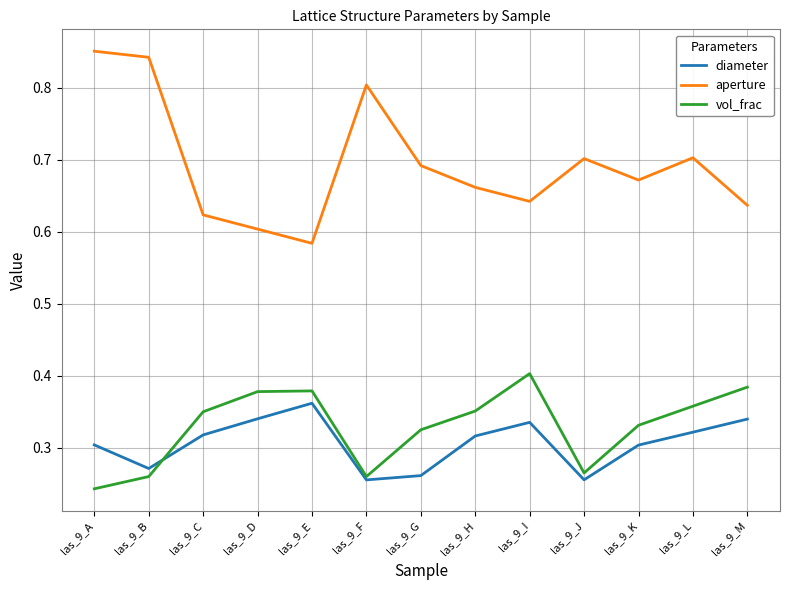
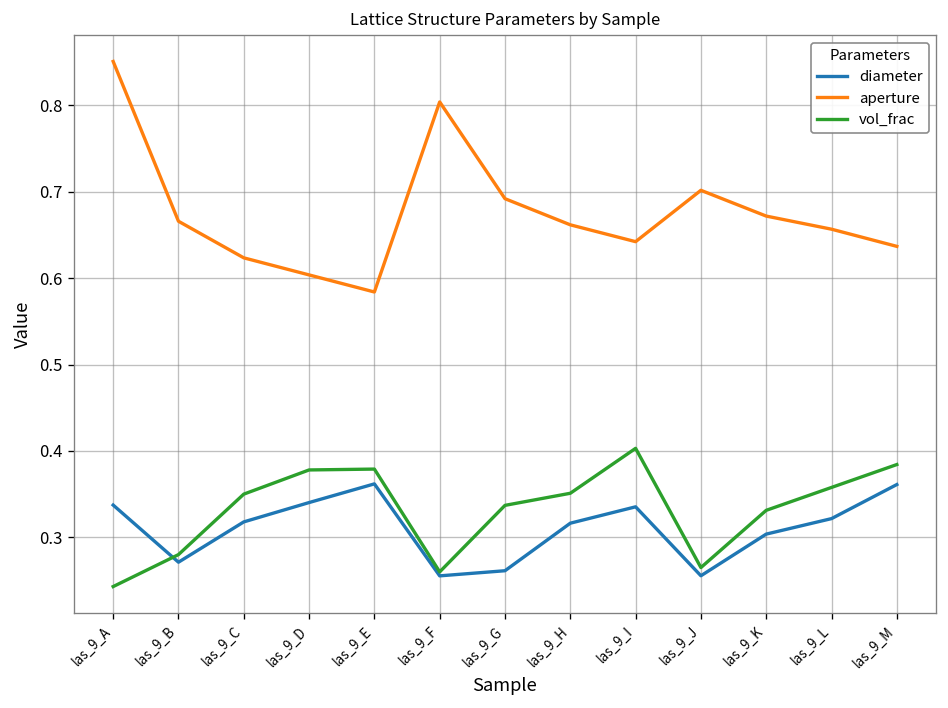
  {
    "diameter": {
-     "las_9_A": 0.30,
+     "las_9_A": 0.34,
      "las_9_B": 0.27,
      "las_9_C": 0.32,
      "las_9_D": 0.34,
      "las_9_E": 0.36,
      "las_9_F": 0.26,
      "las_9_G": 0.26,
      "las_9_H": 0.32,
      "las_9_I": 0.34,
      "las_9_J": 0.26,
      "las_9_K": 0.30,
      "las_9_L": 0.32,
-     "las_9_M": 0.34
+     "las_9_M": 0.36
    },
    "aperture": {
      "las_9_A": 0.85,
-     "las_9_B": 0.84,
+     "las_9_B": 0.67,
      "las_9_C": 0.62,
      "las_9_D": 0.60,
      "las_9_E": 0.58,
      "las_9_F": 0.80,
      "las_9_G": 0.69,
      "las_9_H": 0.66,
      "las_9_I": 0.64,
      "las_9_J": 0.70,
      "las_9_K": 0.67,
-     "las_9_L": 0.70,
+     "las_9_L": 0.66,
      "las_9_M": 0.64
    },
    "vol_frac": {
      "las_9_A": 0.24,
-     "las_9_B": 0.26,
+     "las_9_B": 0.28,
      "las_9_C": 0.35,
      "las_9_D": 0.38,
      "las_9_E": 0.38,
      "las_9_F": 0.26,
-     "las_9_G": 0.33,
+     "las_9_G": 0.34,
      "las_9_H": 0.35,
      "las_9_I": 0.40,
      "las_9_J": 0.27,
      "las_9_K": 0.33,
      "las_9_L": 0.36,
      "las_9_M": 0.38
    }
  }
